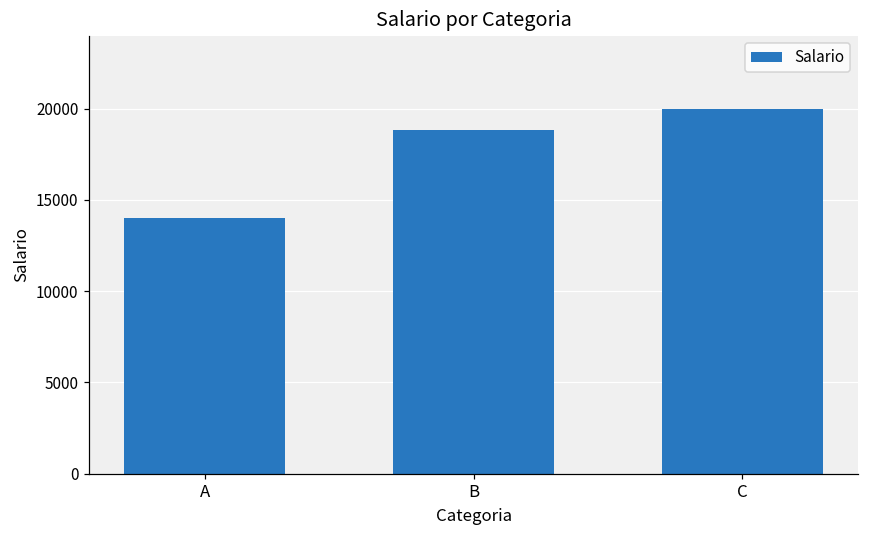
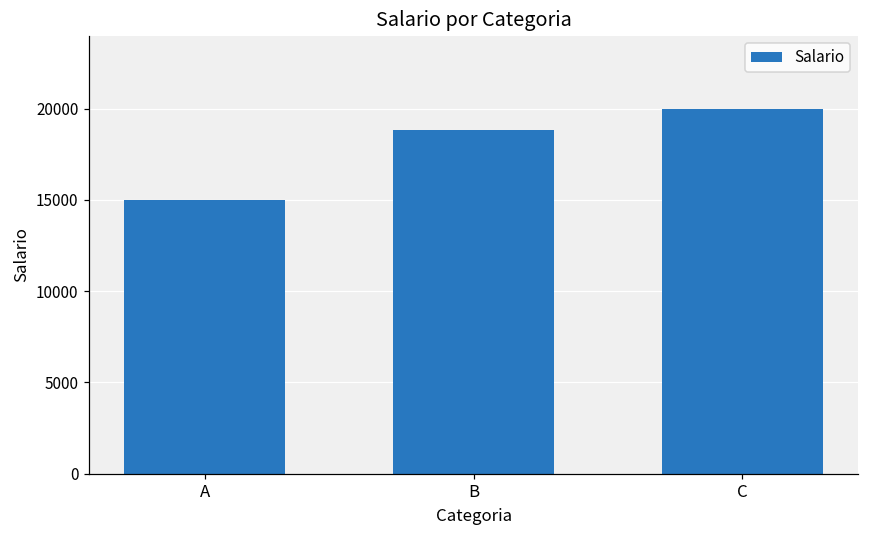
  {
-   "A": 14000,
+   "A": 15000,
    "B": 18800,
    "C": 20000
  }
